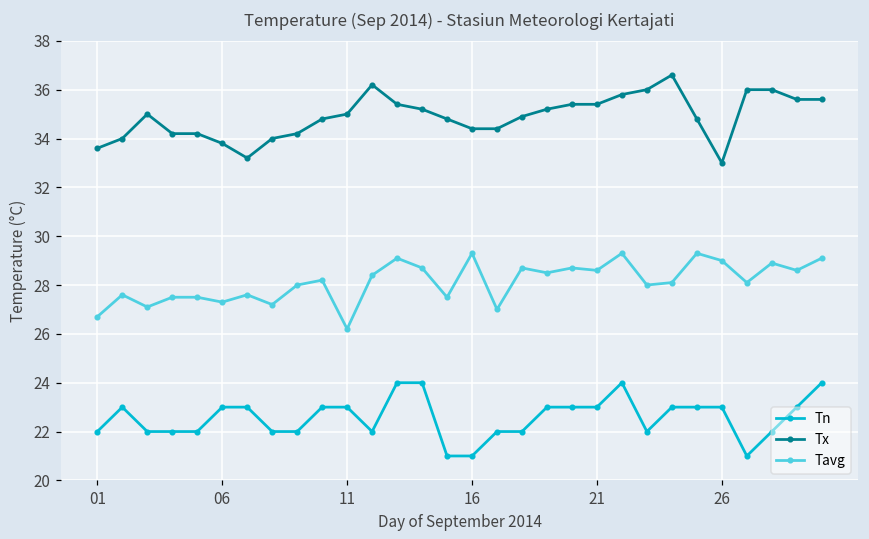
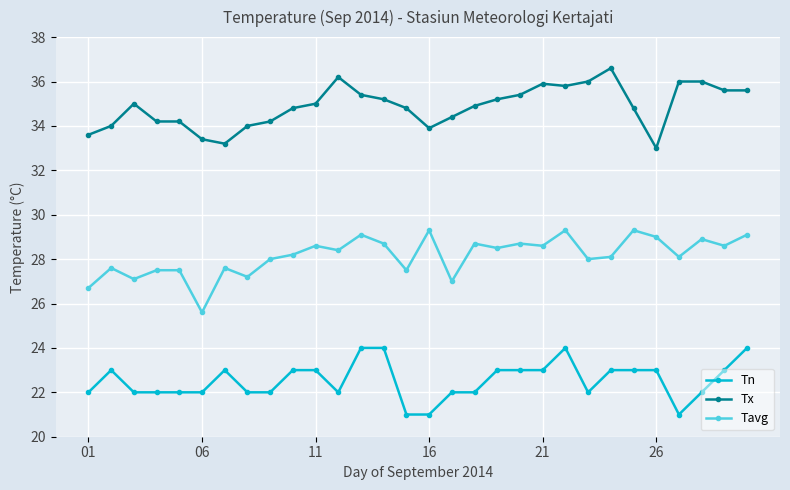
  {
    "Tn": {
      "01": 22,
-     "06": 23,
+     "06": 22,
      "11": 23,
      "16": 21,
      "21": 23,
      "26": 23
    },
    "Tx": {
      "01": 33.6,
-     "06": 33.8,
+     "06": 33.4,
      "11": 35.0,
-     "16": 34.4,
-     "21": 35.4,
+     "16": 33.9,
+     "21": 35.9,
      "26": 33.0
    },
    "Tavg": {
      "01": 26.7,
-     "06": 27.3,
-     "11": 26.2,
+     "06": 25.6,
+     "11": 28.6,
      "16": 29.3,
      "21": 28.6,
      "26": 29.0
    }
  }
